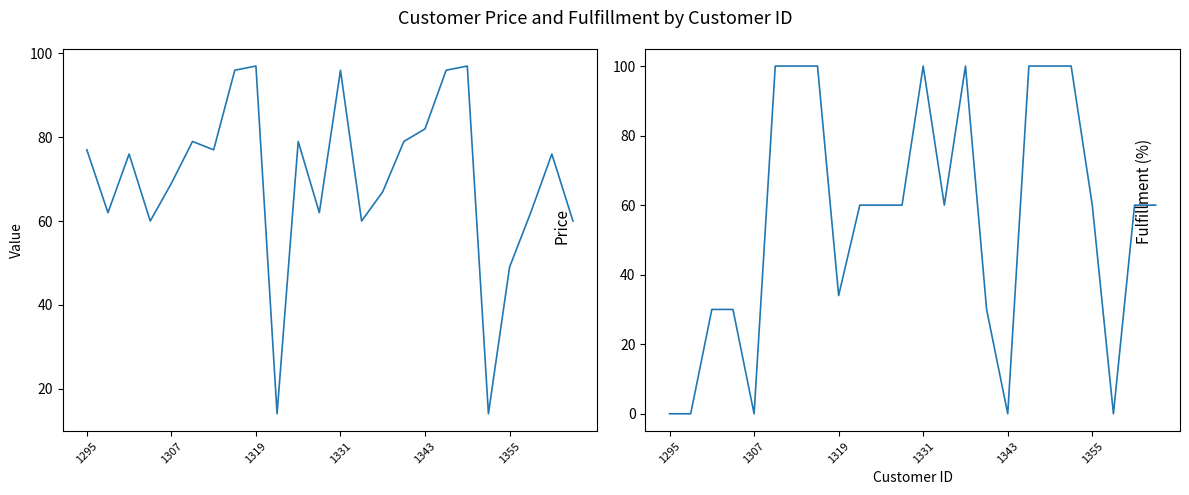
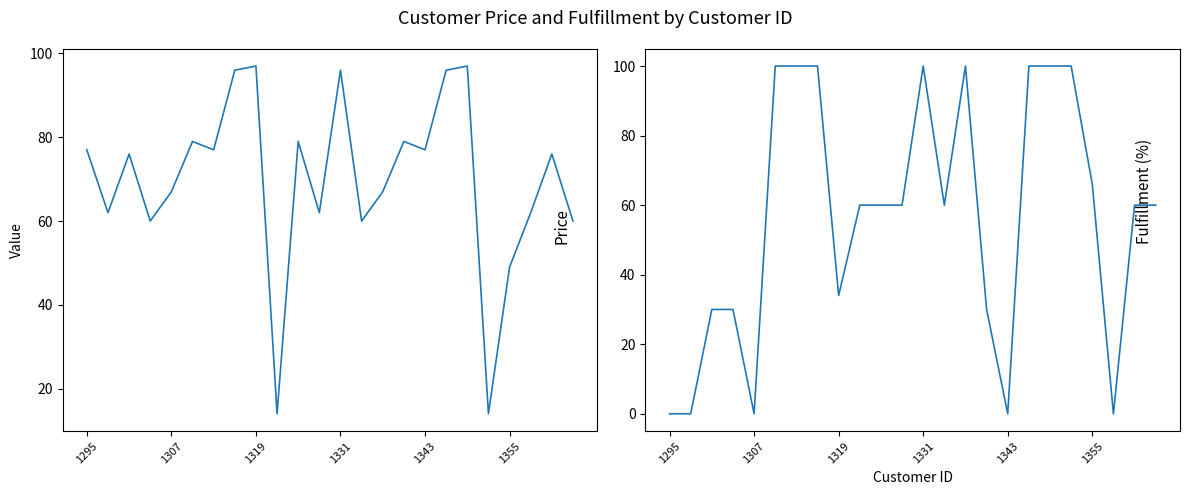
  {
    "Price": {
      "1295": 77,
-     "1307": 69,
+     "1307": 67,
      "1319": 97,
      "1331": 96,
-     "1343": 82,
+     "1343": 77,
      "1355": 49
    },
    "Fulfillment (%)": {
      "1295": 0,
      "1307": 0,
      "1319": 34,
      "1331": 100,
      "1343": 0,
-     "1355": 60
+     "1355": 66
    }
  }
